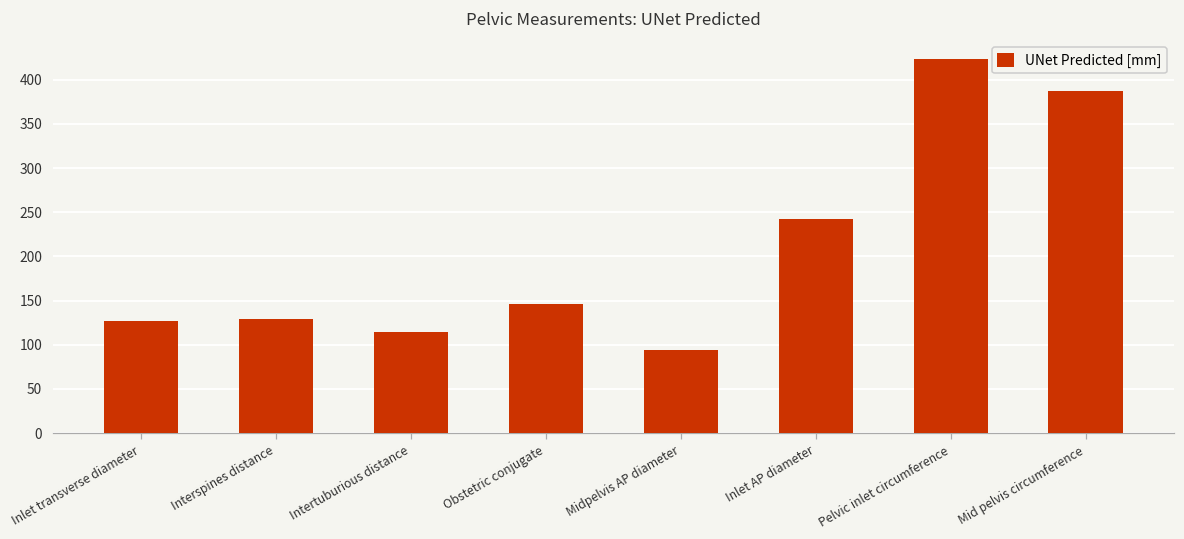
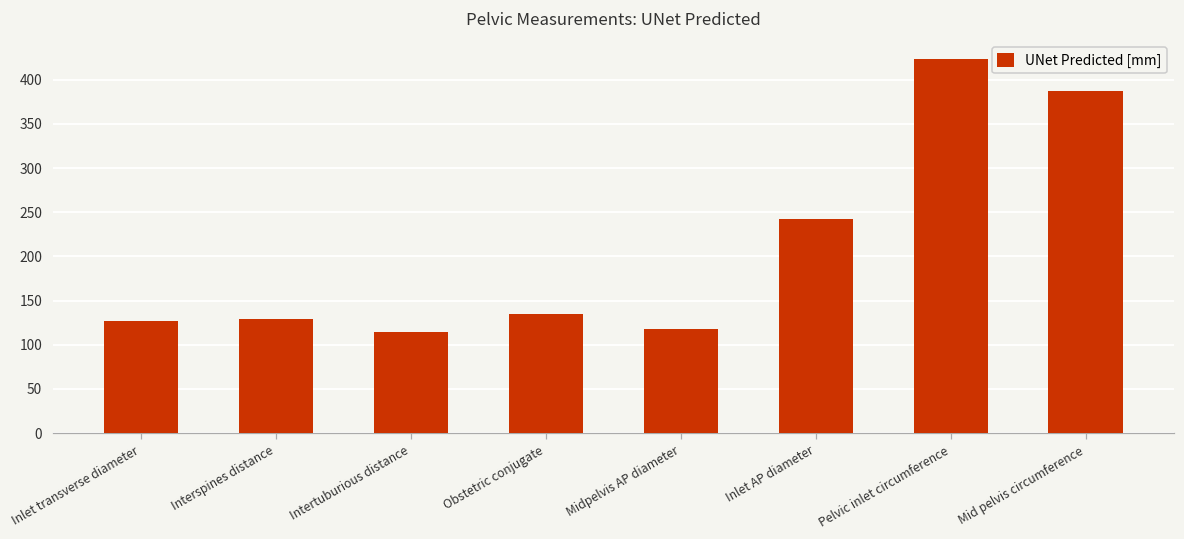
  {
    "Inlet transverse diameter": 130,
    "Interspines distance": 130,
    "Intertuburious distance": 110,
-   "Obstetric conjugate": 150,
-   "Midpelvis AP diameter": 90,
+   "Obstetric conjugate": 130,
+   "Midpelvis AP diameter": 120,
    "Inlet AP diameter": 240,
    "Pelvic inlet circumference": 420,
    "Mid pelvis circumference": 390
  }
